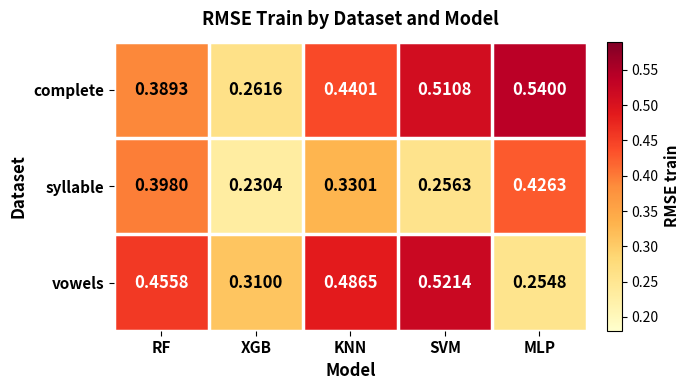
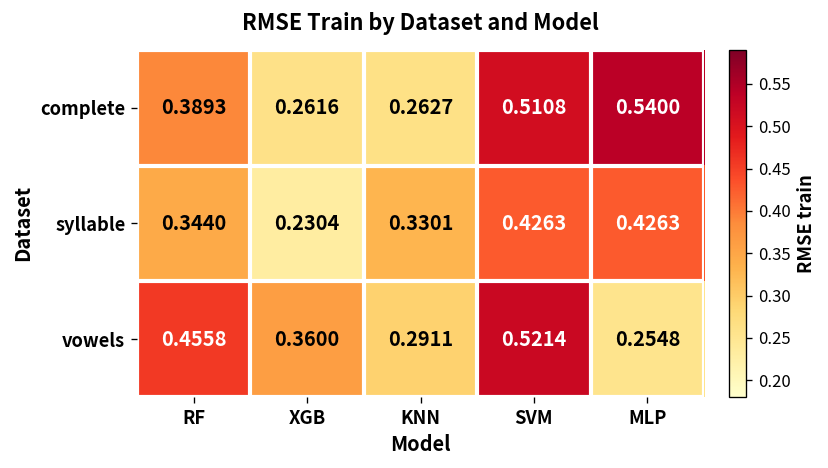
  {
    "complete": {
      "RF": 0.3893,
      "XGB": 0.2616,
-     "KNN": 0.4401,
+     "KNN": 0.2627,
      "SVM": 0.5108,
      "MLP": 0.5400
    },
    "syllable": {
-     "RF": 0.3980,
+     "RF": 0.3440,
      "XGB": 0.2304,
      "KNN": 0.3301,
-     "SVM": 0.2563,
+     "SVM": 0.4263,
      "MLP": 0.4263
    },
    "vowels": {
      "RF": 0.4558,
-     "XGB": 0.3100,
-     "KNN": 0.4865,
+     "XGB": 0.3600,
+     "KNN": 0.2911,
      "SVM": 0.5214,
      "MLP": 0.2548
    }
  }
